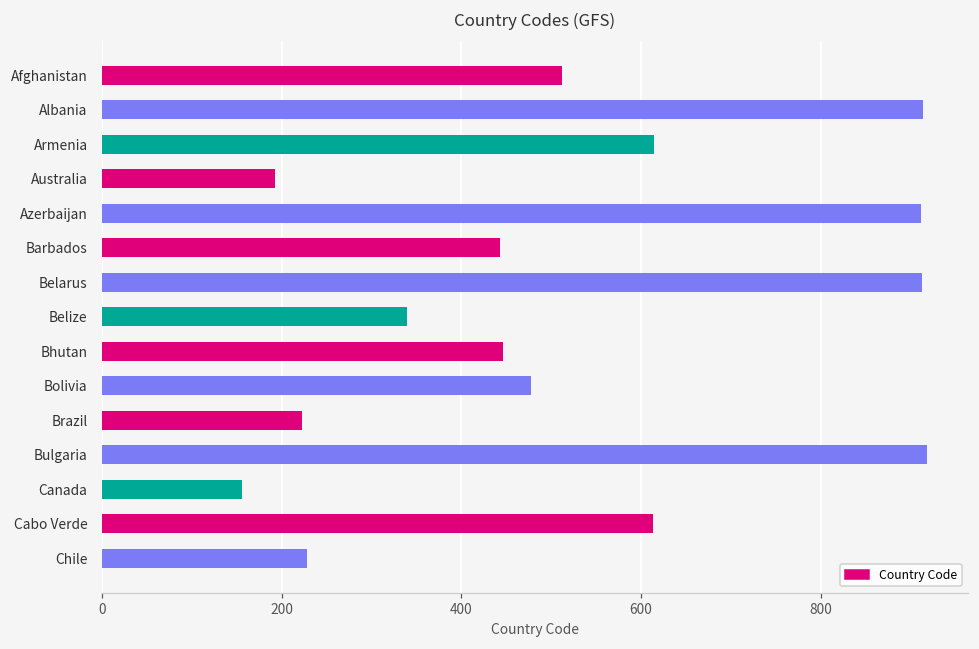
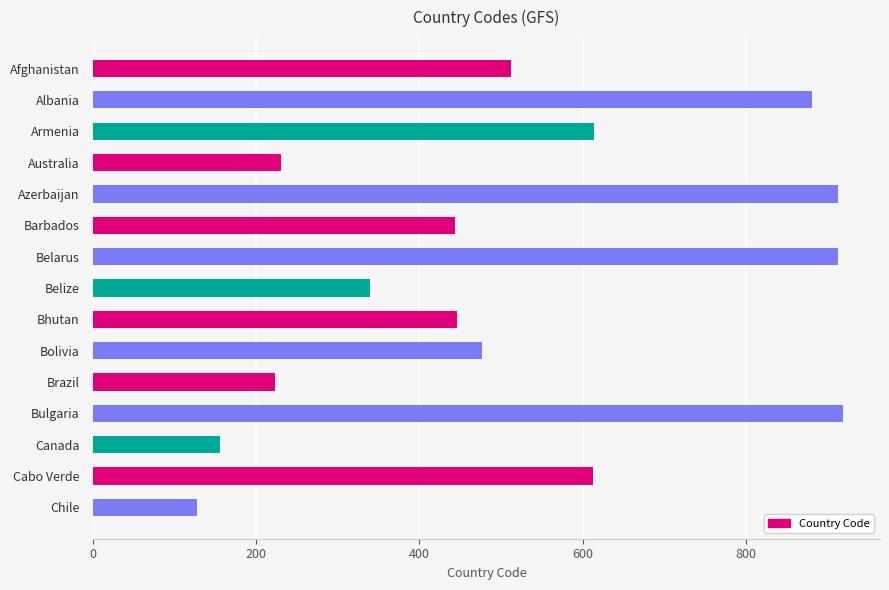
  {
    "Afghanistan": 510,
-   "Albania": 910,
+   "Albania": 880,
    "Armenia": 610,
-   "Australia": 190,
+   "Australia": 230,
    "Azerbaijan": 910,
    "Barbados": 440,
    "Belarus": 910,
    "Belize": 340,
    "Bhutan": 450,
    "Bolivia": 480,
    "Brazil": 220,
    "Bulgaria": 920,
    "Canada": 160,
    "Cabo Verde": 610,
-   "Chile": 230
+   "Chile": 130
  }
